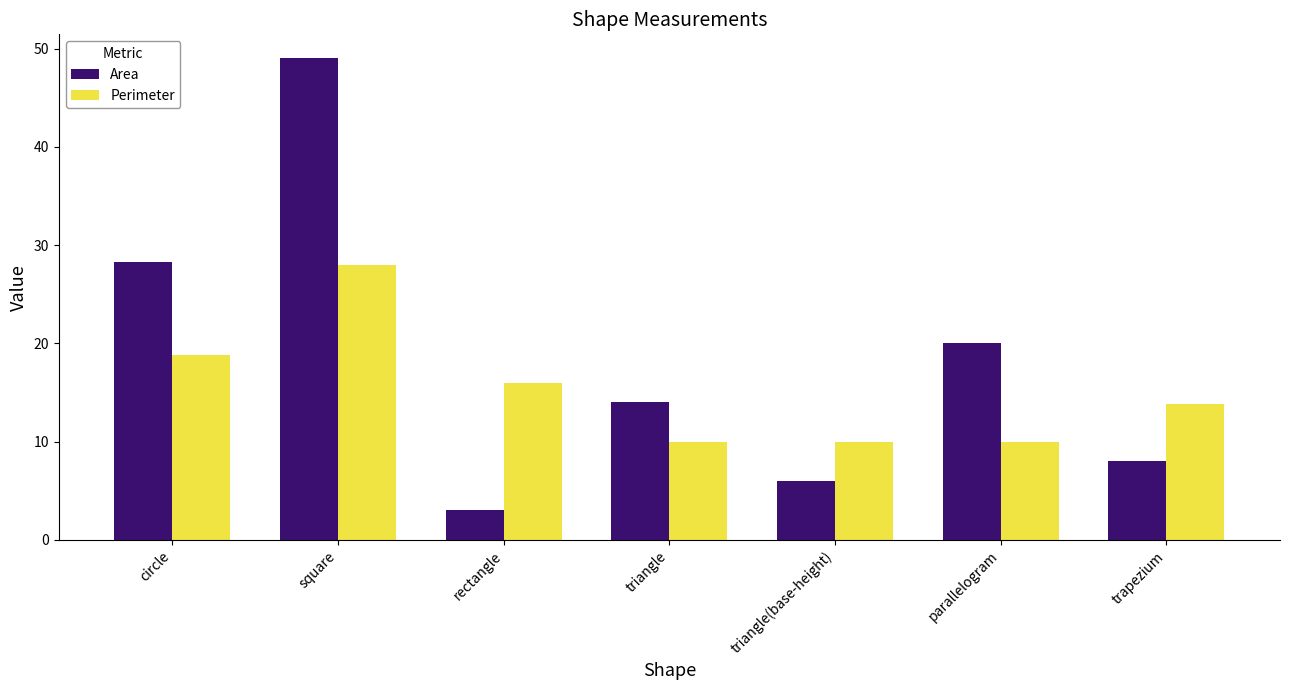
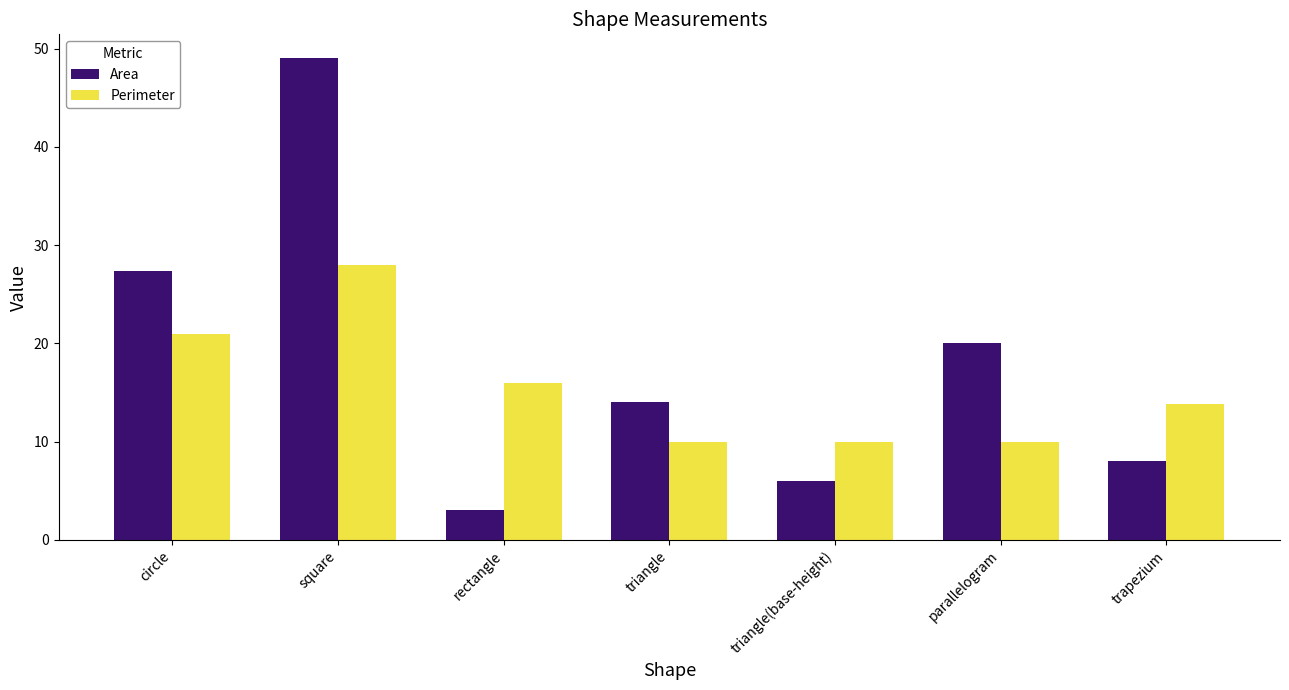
  {
    "Area": {
-     "circle": 28,
+     "circle": 27,
      "square": 49,
      "rectangle": 3,
      "triangle": 14,
      "triangle(base-height)": 6,
      "parallelogram": 20,
      "trapezium": 8
    },
    "Perimeter": {
-     "circle": 19,
+     "circle": 21,
      "square": 28,
      "rectangle": 16,
      "triangle": 10,
      "triangle(base-height)": 10,
      "parallelogram": 10,
      "trapezium": 14
    }
  }
